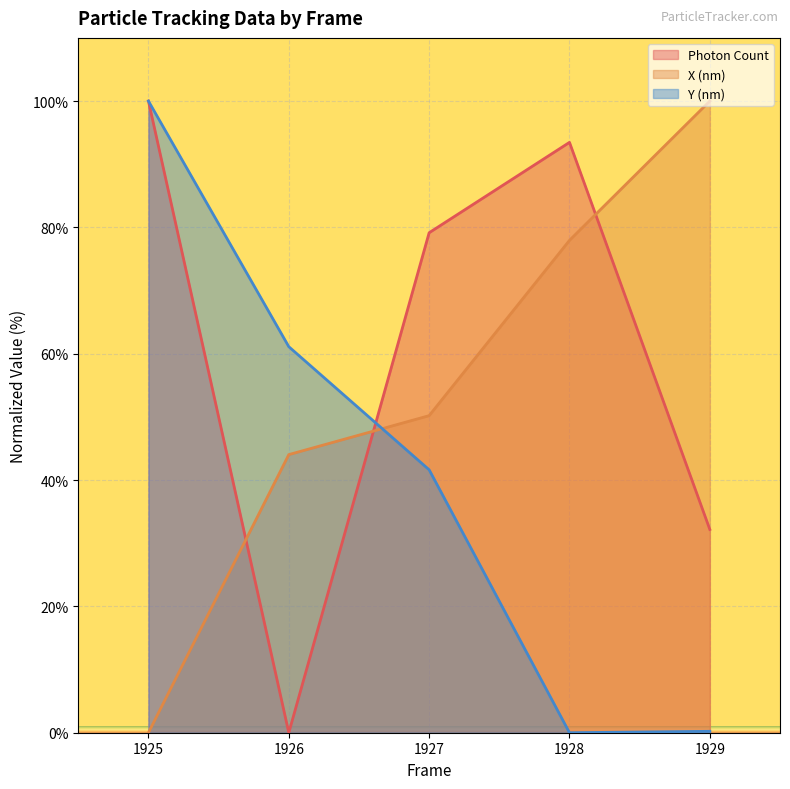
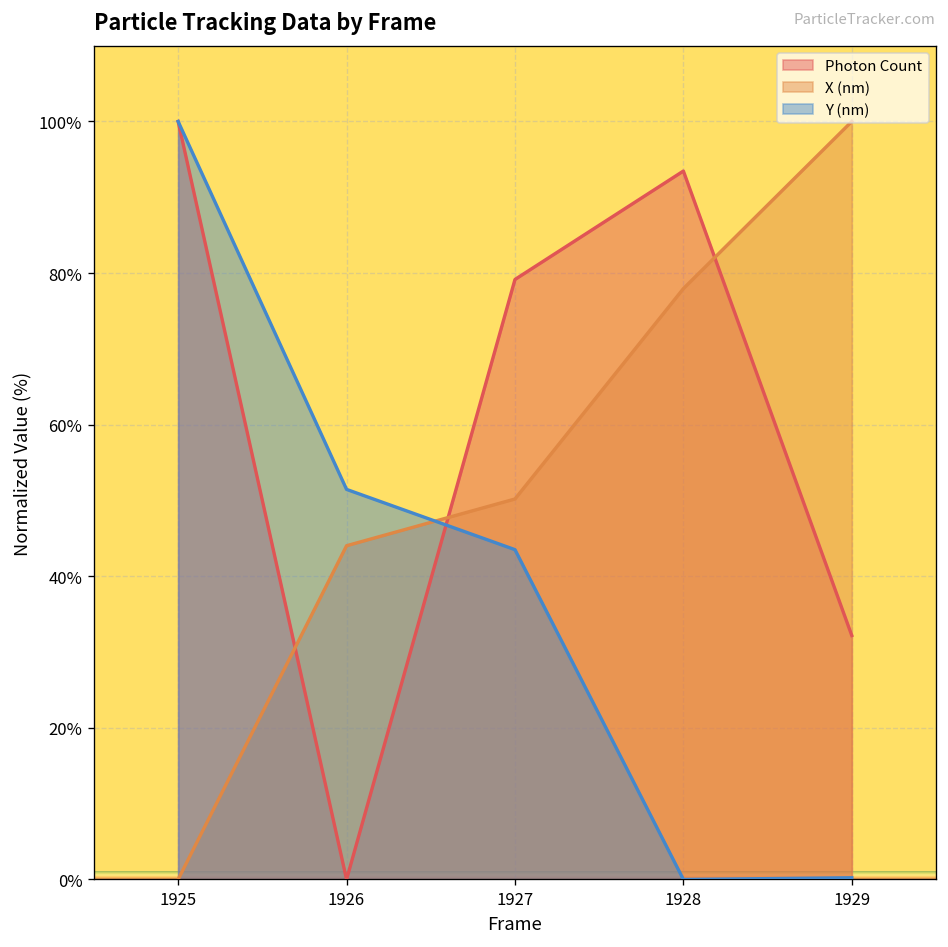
  {
    "Y (nm)": {
-     "1926": "61%",
-     "1927": "42%",
+     "1926": "51%",
+     "1927": "44%",
      "1928": "0%",
      "1929": "0%"
    }
  }
